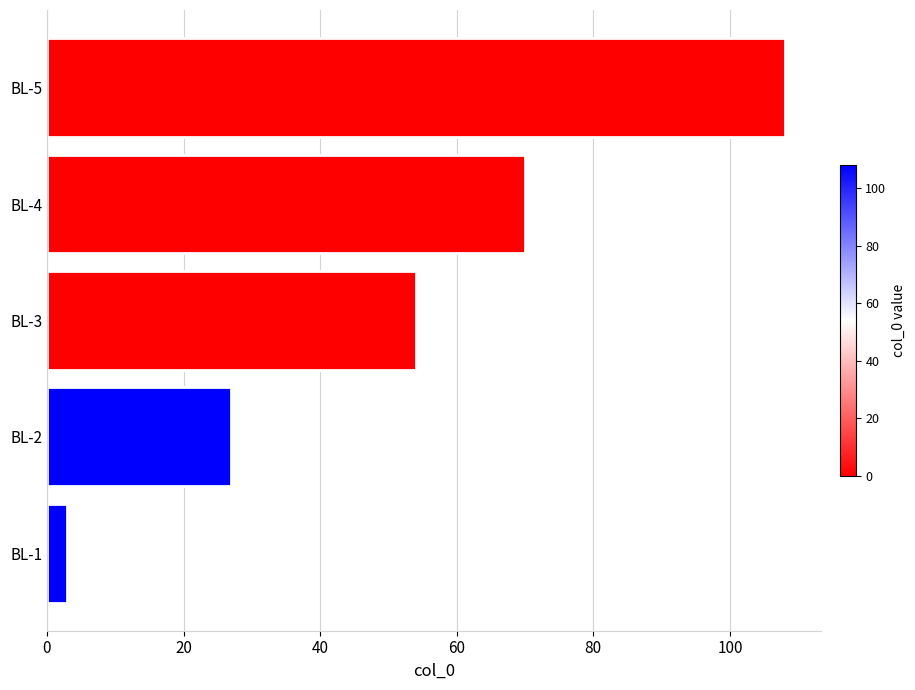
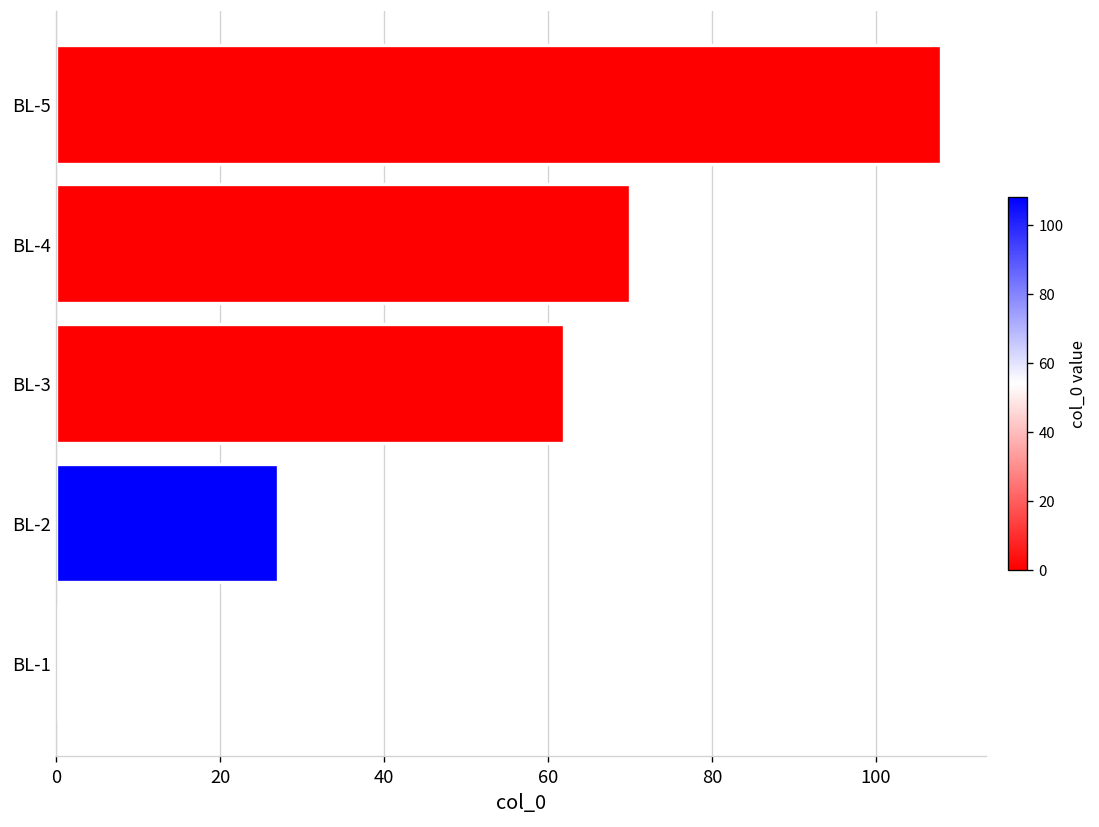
  {
    "BL-5": 108,
    "BL-4": 70,
-   "BL-3": 54,
+   "BL-3": 62,
    "BL-2": 27,
-   "BL-1": 3
+   "BL-1": 0
  }
